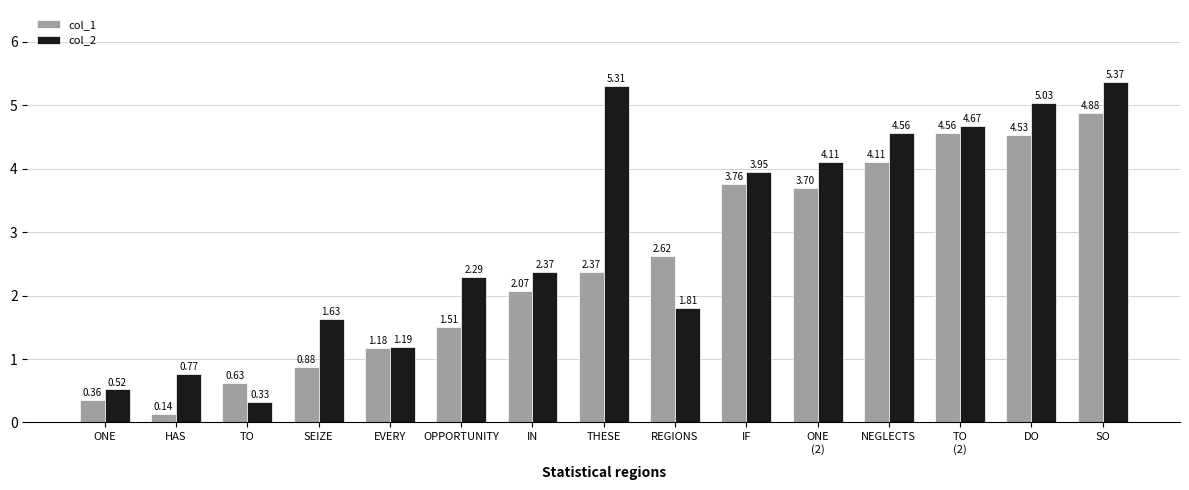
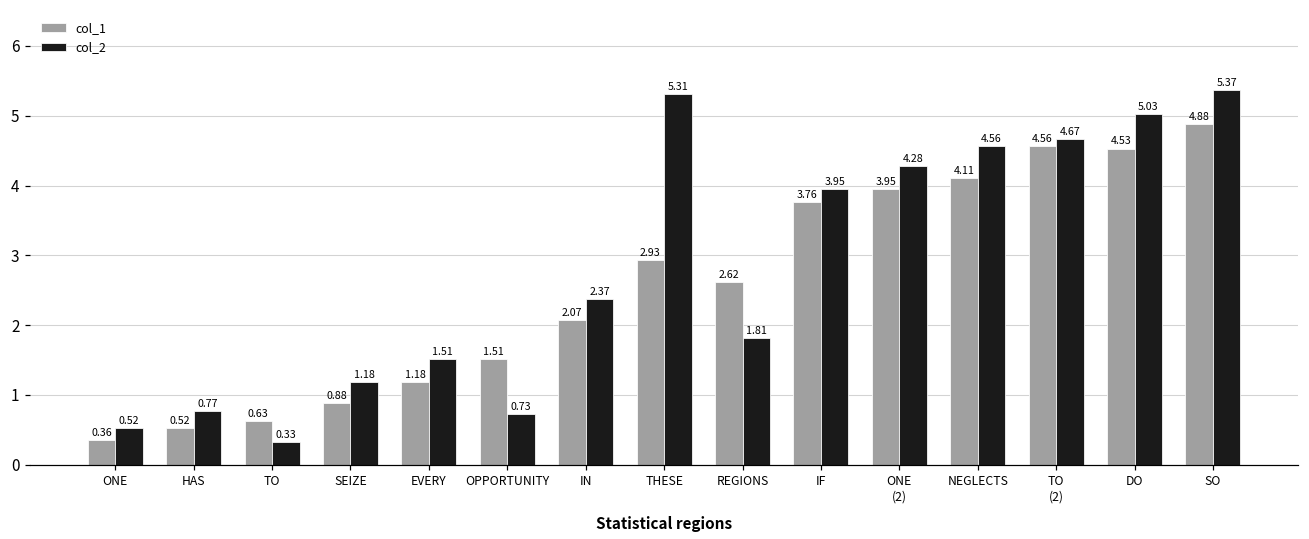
  {
    "col_1": {
      "ONE": 0.36,
-     "HAS": 0.14,
+     "HAS": 0.52,
      "TO": 0.63,
      "SEIZE": 0.88,
      "EVERY": 1.18,
      "OPPORTUNITY": 1.51,
      "IN": 2.07,
-     "THESE": 2.37,
+     "THESE": 2.93,
      "REGIONS": 2.62,
      "IF": 3.76,
-     "ONE (2)": 3.70,
+     "ONE (2)": 3.95,
      "NEGLECTS": 4.11,
      "TO (2)": 4.56,
      "DO": 4.53,
      "SO": 4.88
    },
    "col_2": {
      "ONE": 0.52,
      "HAS": 0.77,
      "TO": 0.33,
-     "SEIZE": 1.63,
-     "EVERY": 1.19,
-     "OPPORTUNITY": 2.29,
+     "SEIZE": 1.18,
+     "EVERY": 1.51,
+     "OPPORTUNITY": 0.73,
      "IN": 2.37,
      "THESE": 5.31,
      "REGIONS": 1.81,
      "IF": 3.95,
-     "ONE (2)": 4.11,
+     "ONE (2)": 4.28,
      "NEGLECTS": 4.56,
      "TO (2)": 4.67,
      "DO": 5.03,
      "SO": 5.37
    }
  }
